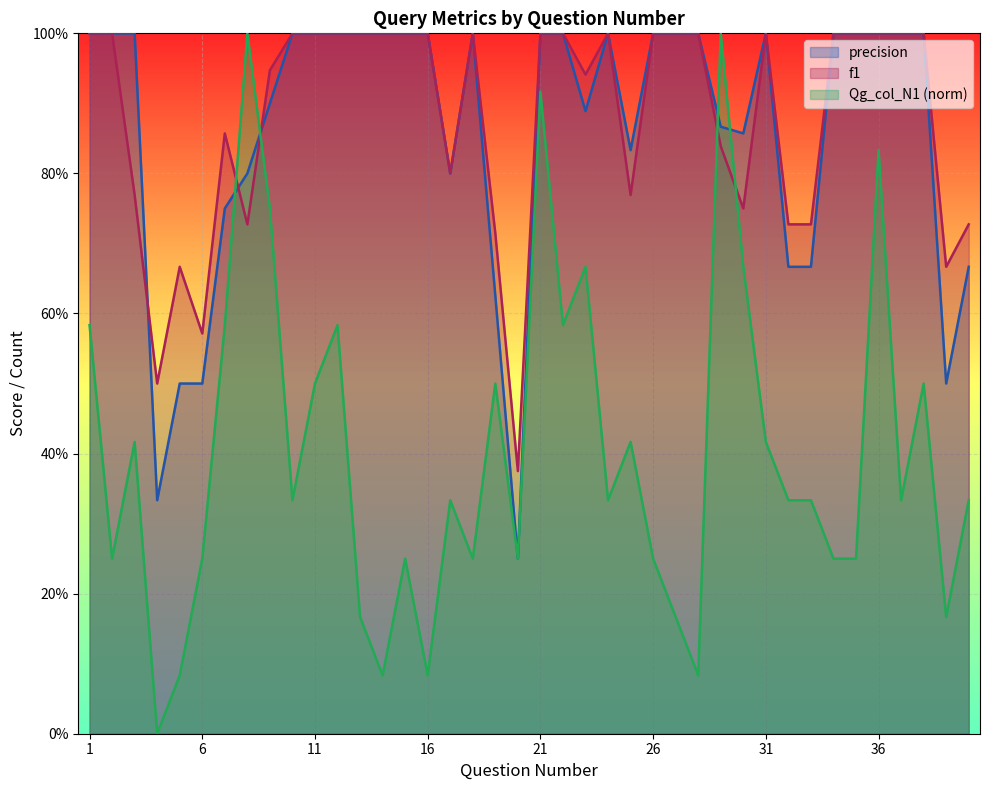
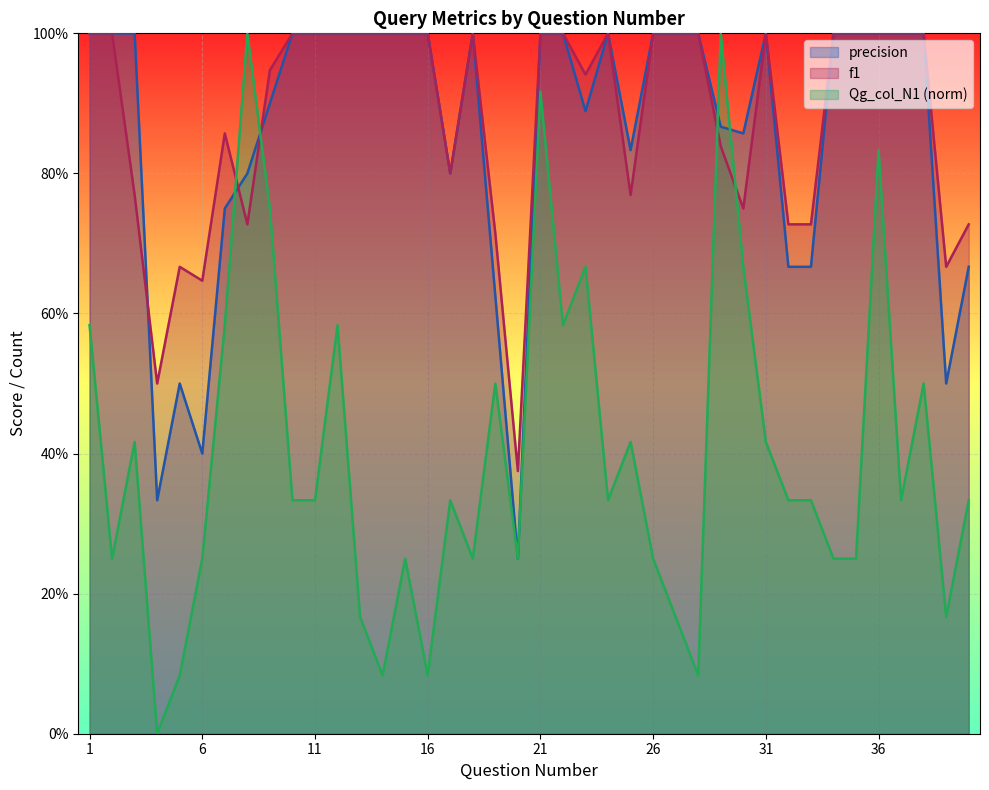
  {
    "precision": {
-     "6": "50%"
+     "6": "40%"
    },
    "f1": {
-     "6": "57%"
+     "6": "65%"
    },
    "Qg_col_N1 (norm)": {
      "1": "58%",
      "6": "25%",
-     "11": "50%",
+     "11": "33%",
      "16": "8%",
      "21": "92%",
      "26": "25%",
      "31": "42%",
      "36": "83%"
    }
  }
